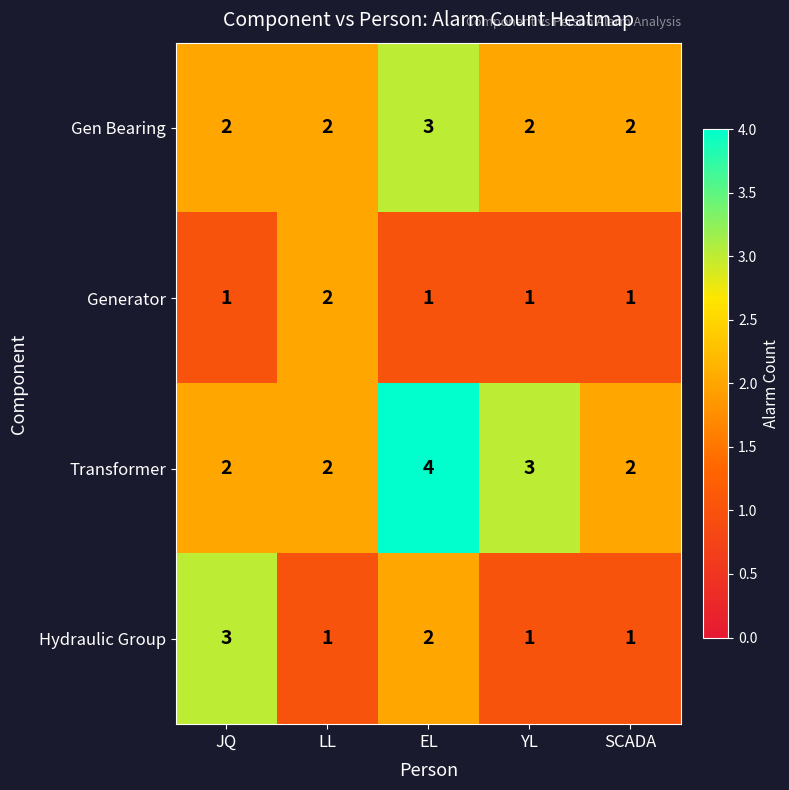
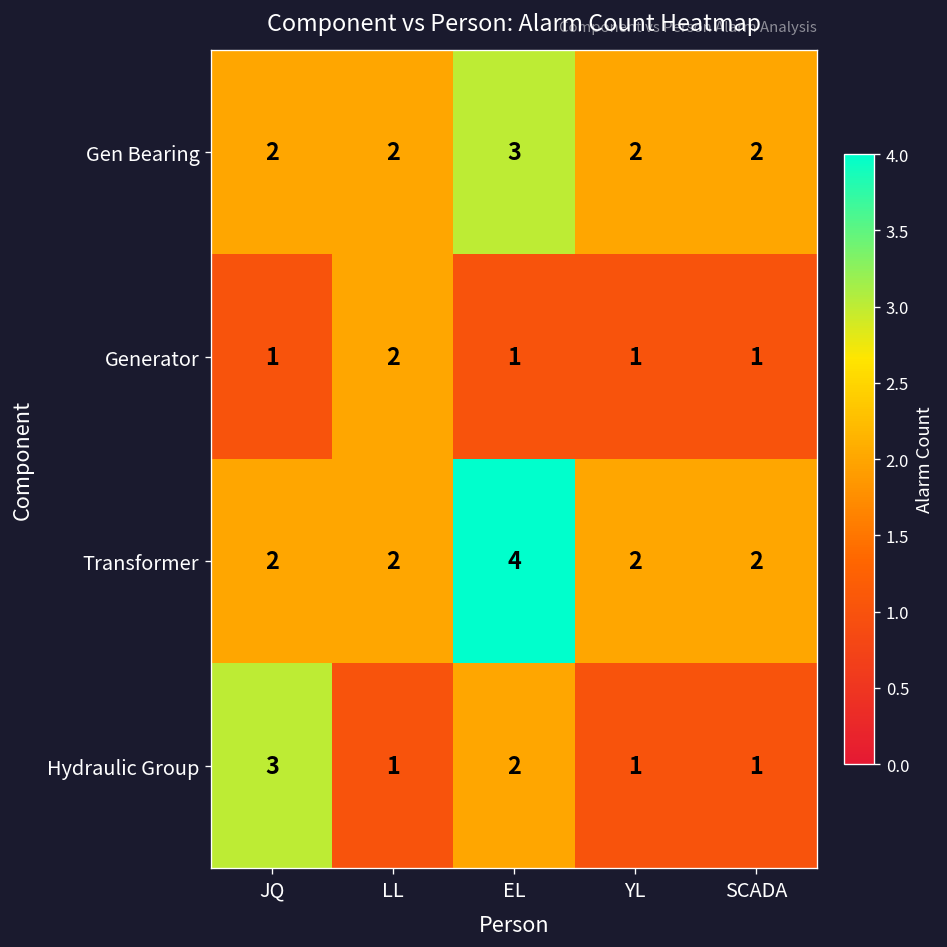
  {
    "Gen Bearing": {
      "JQ": 2,
      "LL": 2,
      "EL": 3,
      "YL": 2,
      "SCADA": 2
    },
    "Generator": {
      "JQ": 1,
      "LL": 2,
      "EL": 1,
      "YL": 1,
      "SCADA": 1
    },
    "Transformer": {
      "JQ": 2,
      "LL": 2,
      "EL": 4,
-     "YL": 3,
+     "YL": 2,
      "SCADA": 2
    },
    "Hydraulic Group": {
      "JQ": 3,
      "LL": 1,
      "EL": 2,
      "YL": 1,
      "SCADA": 1
    }
  }
